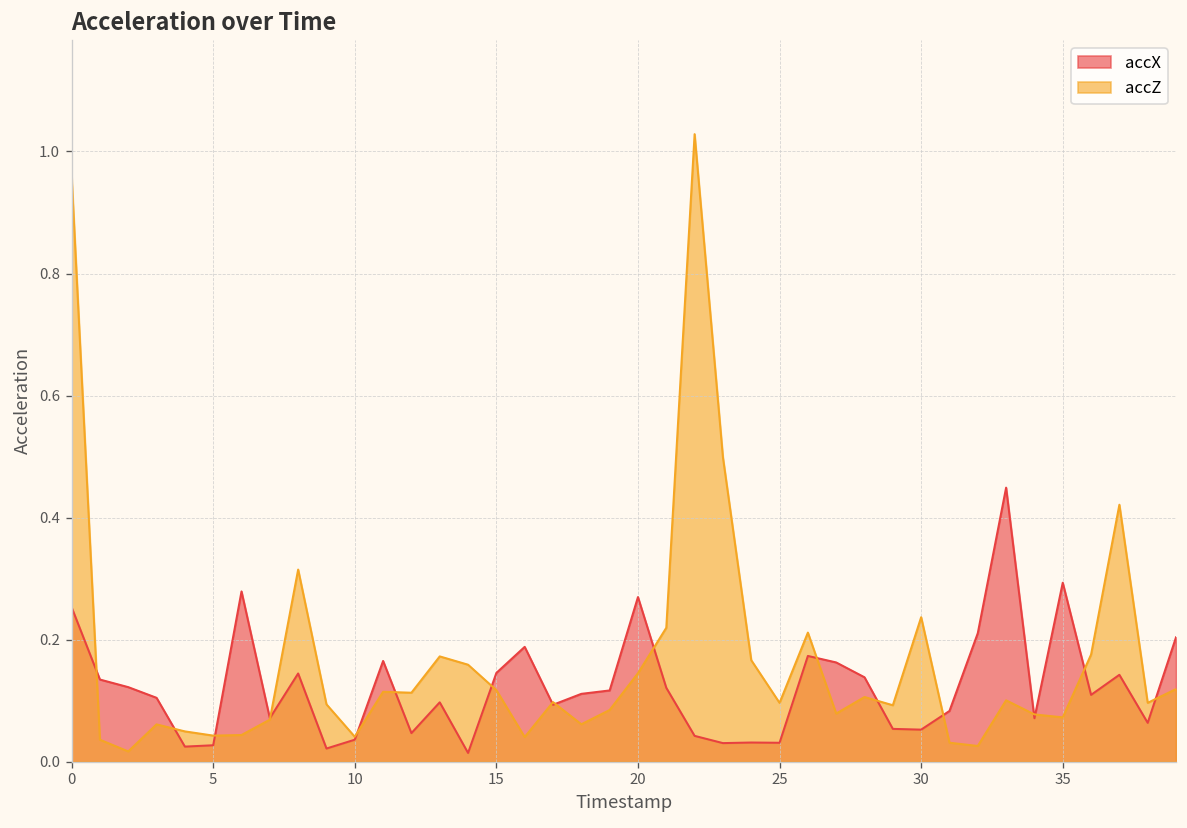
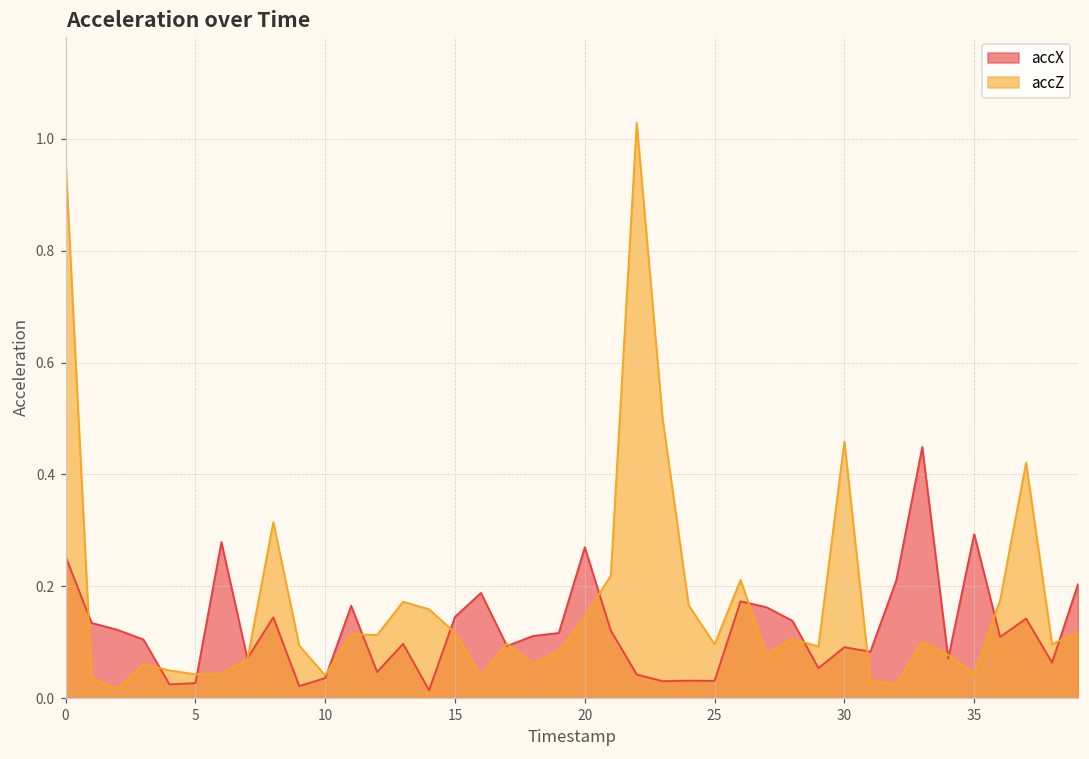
  {
    "accX": {
      "0": 0.25,
      "5": 0.03,
      "15": 0.15,
      "20": 0.27,
      "25": 0.03,
-     "30": 0.05,
+     "30": 0.09,
      "35": 0.29
    },
    "accZ": {
      "0": 0.96,
      "5": 0.04,
      "15": 0.12,
      "20": 0.14,
      "25": 0.10,
-     "30": 0.24,
-     "35": 0.07
+     "30": 0.46,
+     "35": 0.04
    }
  }
